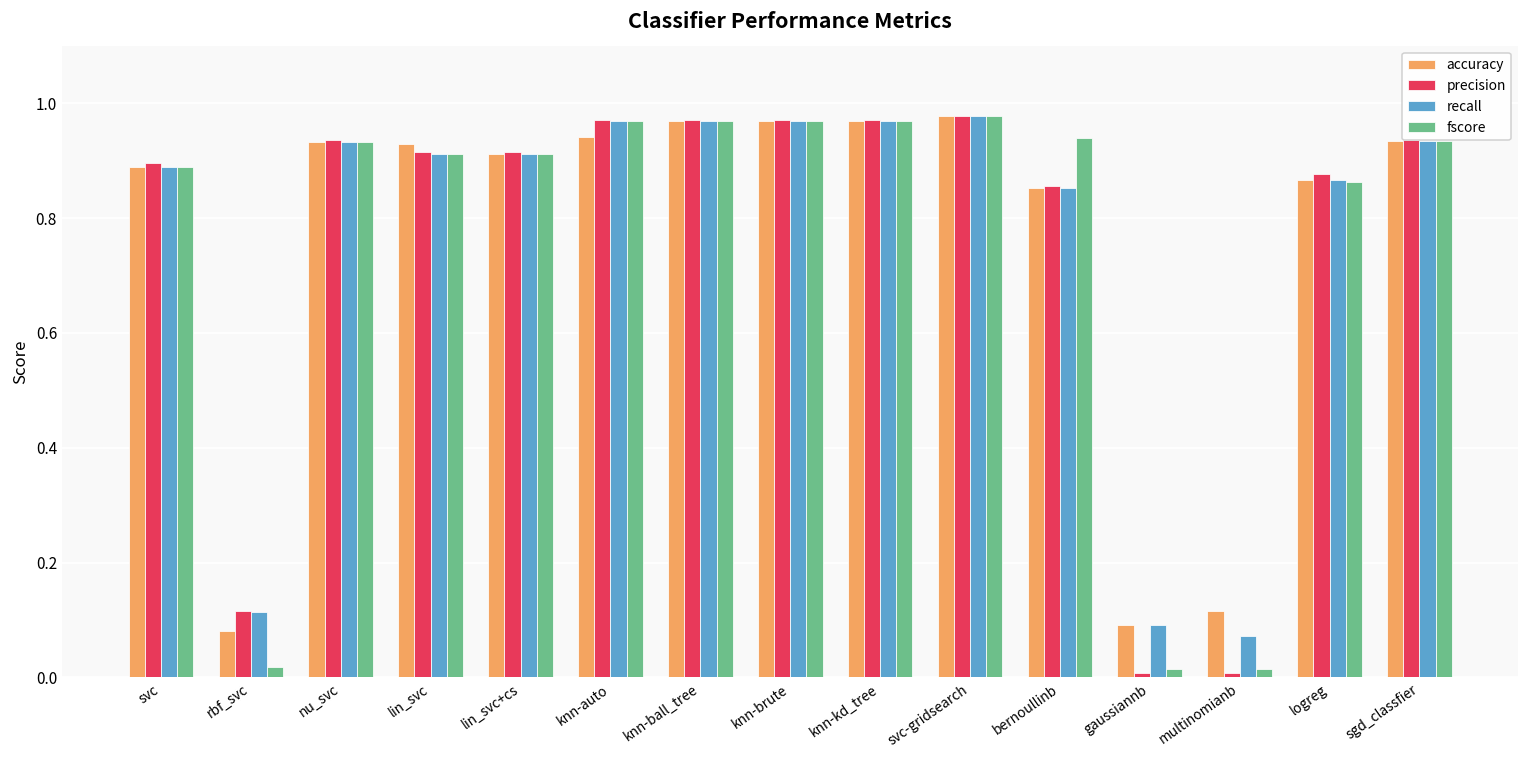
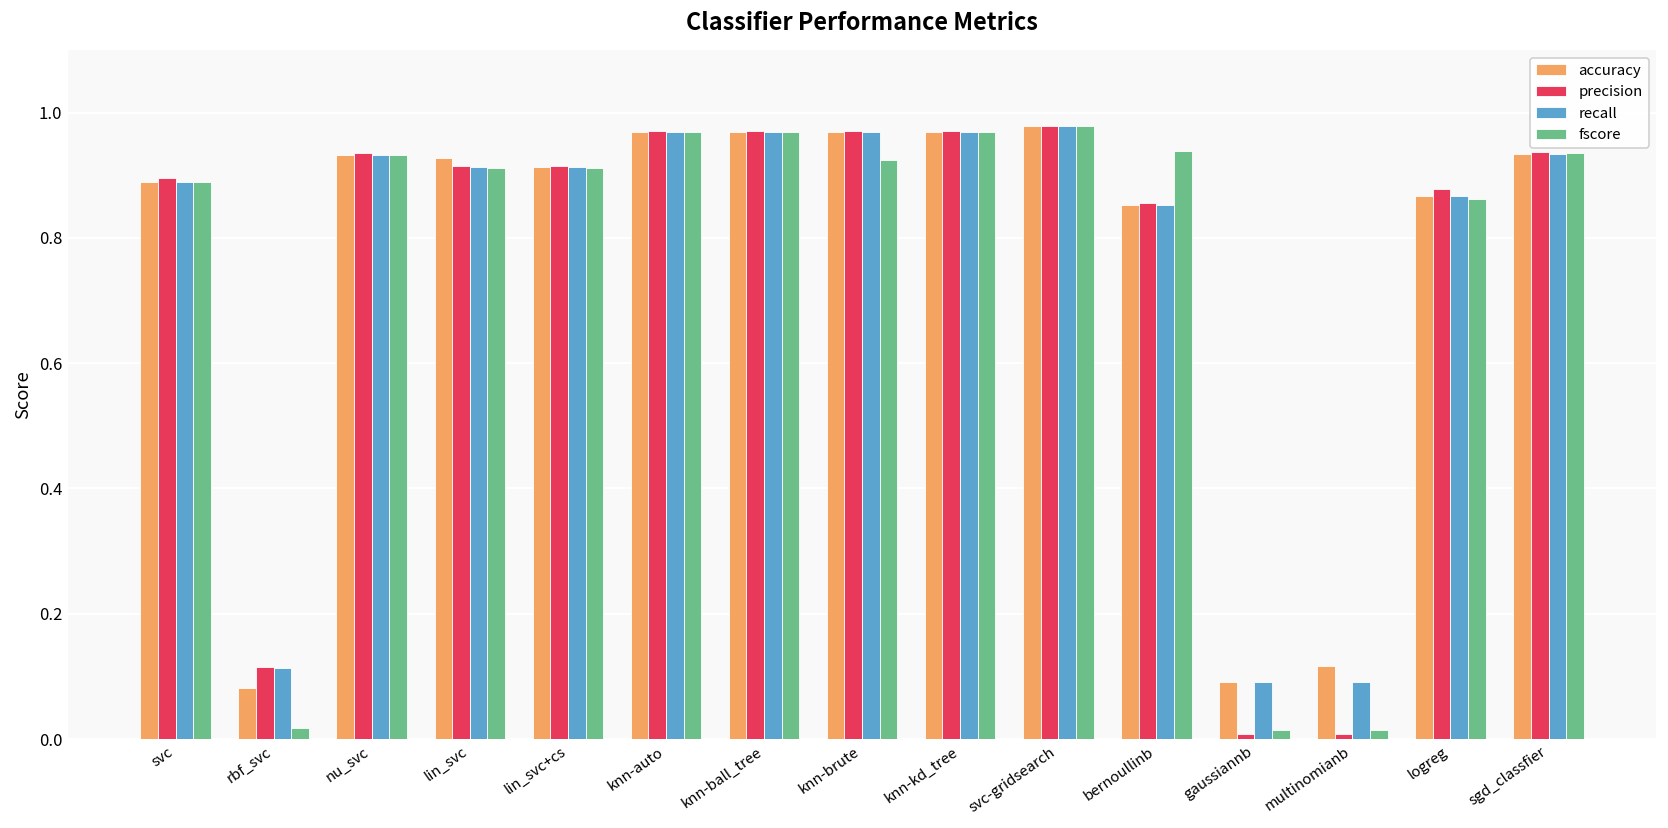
  {
    "accuracy": {
      "svc": 0.89,
      "rbf_svc": 0.08,
      "nu_svc": 0.93,
      "lin_svc": 0.93,
      "lin_svc+cs": 0.91,
-     "knn-auto": 0.94,
+     "knn-auto": 0.97,
      "knn-ball_tree": 0.97,
      "knn-brute": 0.97,
      "knn-kd_tree": 0.97,
      "svc-gridsearch": 0.98,
      "bernoullinb": 0.85,
      "gaussiannb": 0.09,
      "multinomianb": 0.12,
      "logreg": 0.87,
      "sgd_classfier": 0.93
    },
    "precision": {
      "svc": 0.90,
      "rbf_svc": 0.12,
      "nu_svc": 0.94,
      "lin_svc": 0.92,
      "lin_svc+cs": 0.92,
      "knn-auto": 0.97,
      "knn-ball_tree": 0.97,
      "knn-brute": 0.97,
      "knn-kd_tree": 0.97,
      "svc-gridsearch": 0.98,
      "bernoullinb": 0.86,
      "gaussiannb": 0.01,
      "multinomianb": 0.01,
      "logreg": 0.88
    },
    "recall": {
      "svc": 0.89,
      "rbf_svc": 0.11,
      "nu_svc": 0.93,
      "lin_svc": 0.91,
      "lin_svc+cs": 0.91,
      "knn-auto": 0.97,
      "knn-ball_tree": 0.97,
      "knn-brute": 0.97,
      "knn-kd_tree": 0.97,
      "svc-gridsearch": 0.98,
      "bernoullinb": 0.85,
      "gaussiannb": 0.09,
-     "multinomianb": 0.07,
+     "multinomianb": 0.09,
      "logreg": 0.87
    },
    "fscore": {
      "svc": 0.89,
      "rbf_svc": 0.02,
      "nu_svc": 0.93,
      "lin_svc": 0.91,
      "lin_svc+cs": 0.91,
      "knn-auto": 0.97,
      "knn-ball_tree": 0.97,
-     "knn-brute": 0.97,
+     "knn-brute": 0.92,
      "knn-kd_tree": 0.97,
      "svc-gridsearch": 0.98,
      "bernoullinb": 0.94,
      "gaussiannb": 0.02,
      "multinomianb": 0.02,
      "logreg": 0.86
    }
  }
